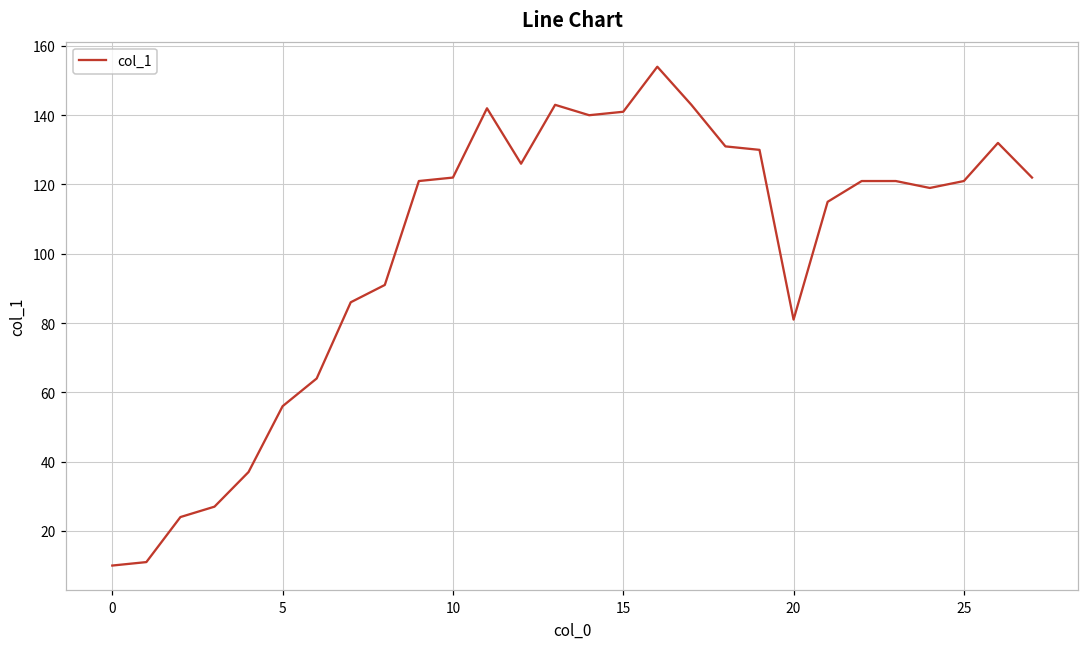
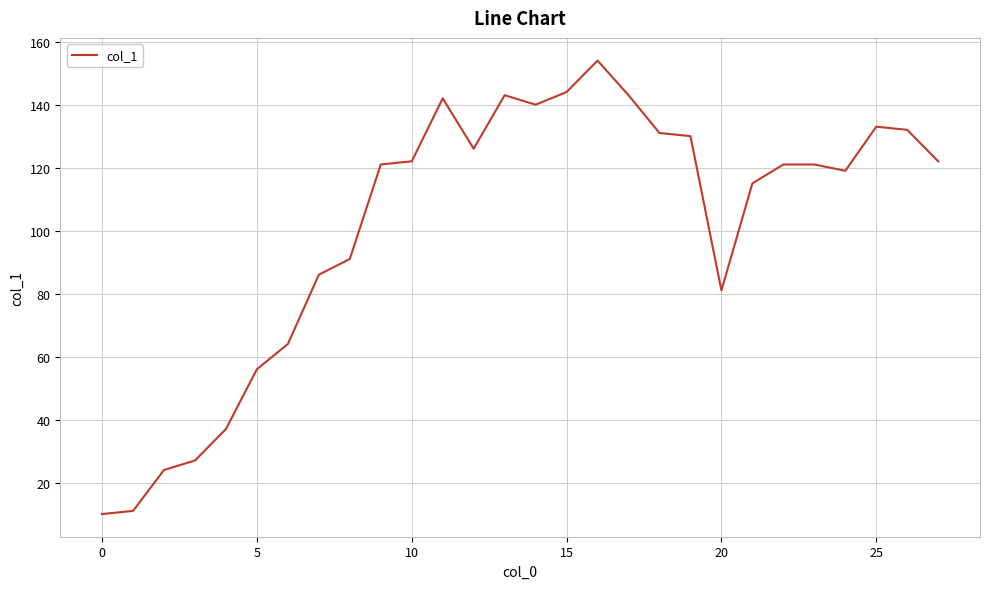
  {
    "0": 10,
    "5": 56,
    "10": 122,
-   "15": 141,
+   "15": 144,
    "20": 81,
-   "25": 121
+   "25": 133
  }
